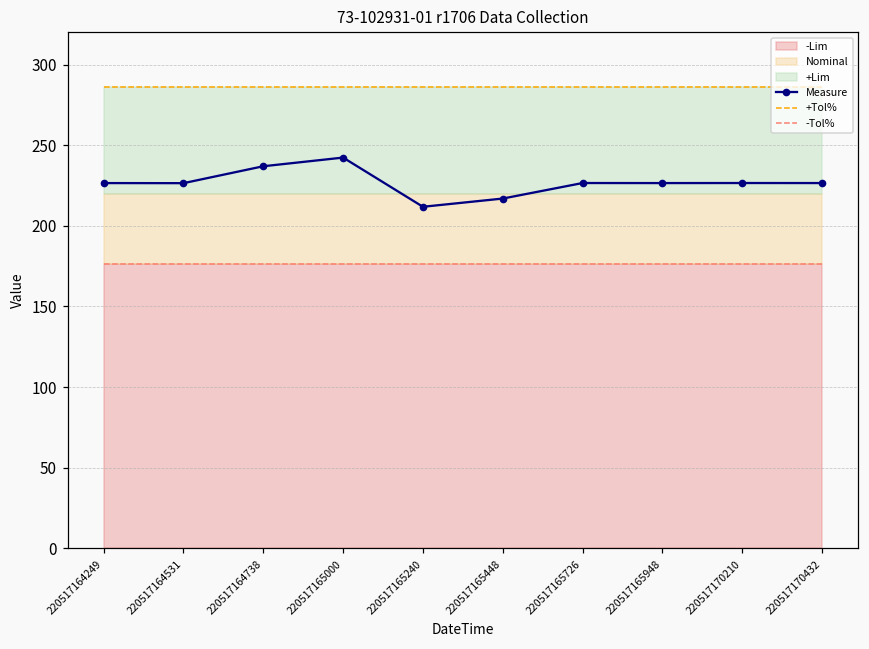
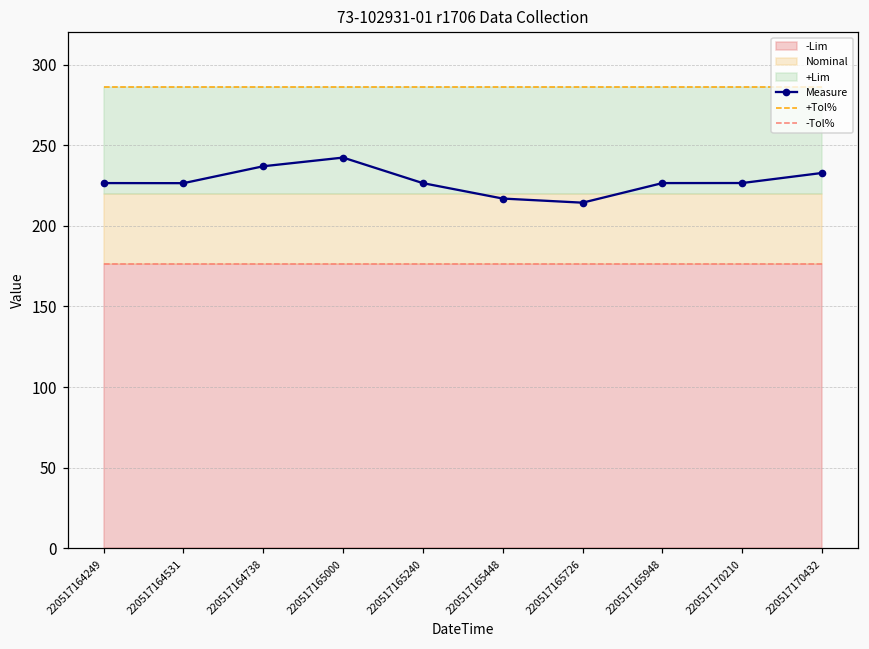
  {
    "Measure": {
      "220517164249": 226,
      "220517164531": 226,
      "220517164738": 237,
      "220517165000": 242,
-     "220517165240": 212,
+     "220517165240": 226,
      "220517165448": 217,
-     "220517165726": 227,
+     "220517165726": 214,
      "220517165948": 226,
      "220517170210": 227,
-     "220517170432": 226
+     "220517170432": 233
    }
  }
